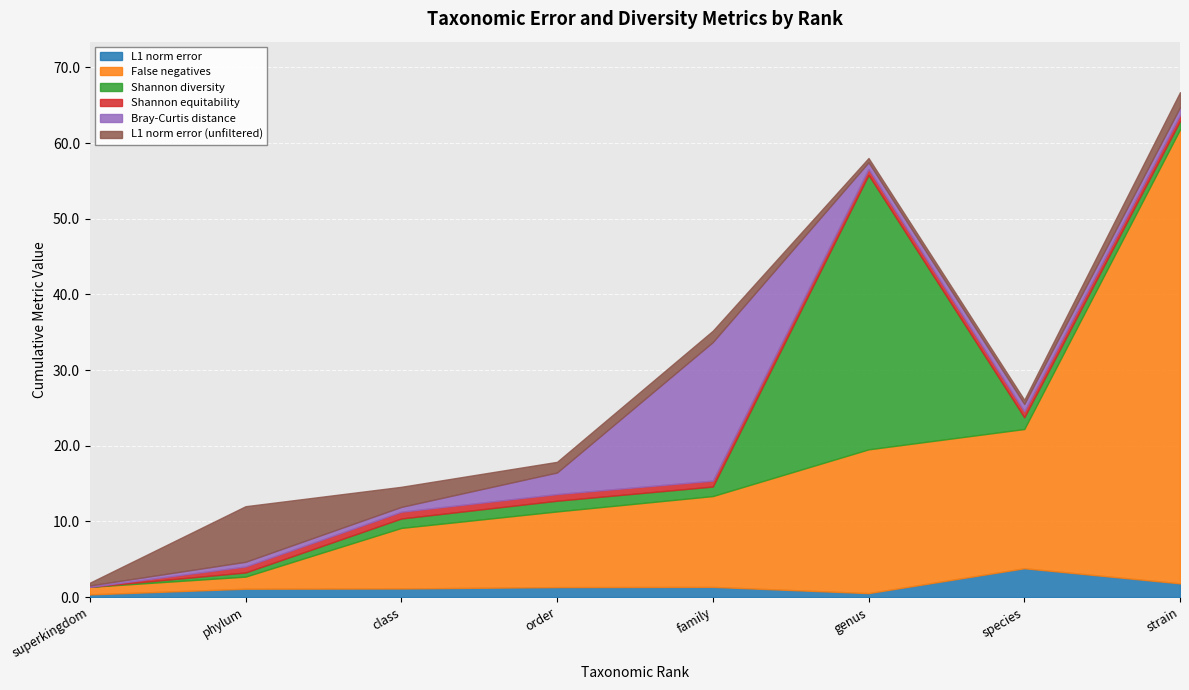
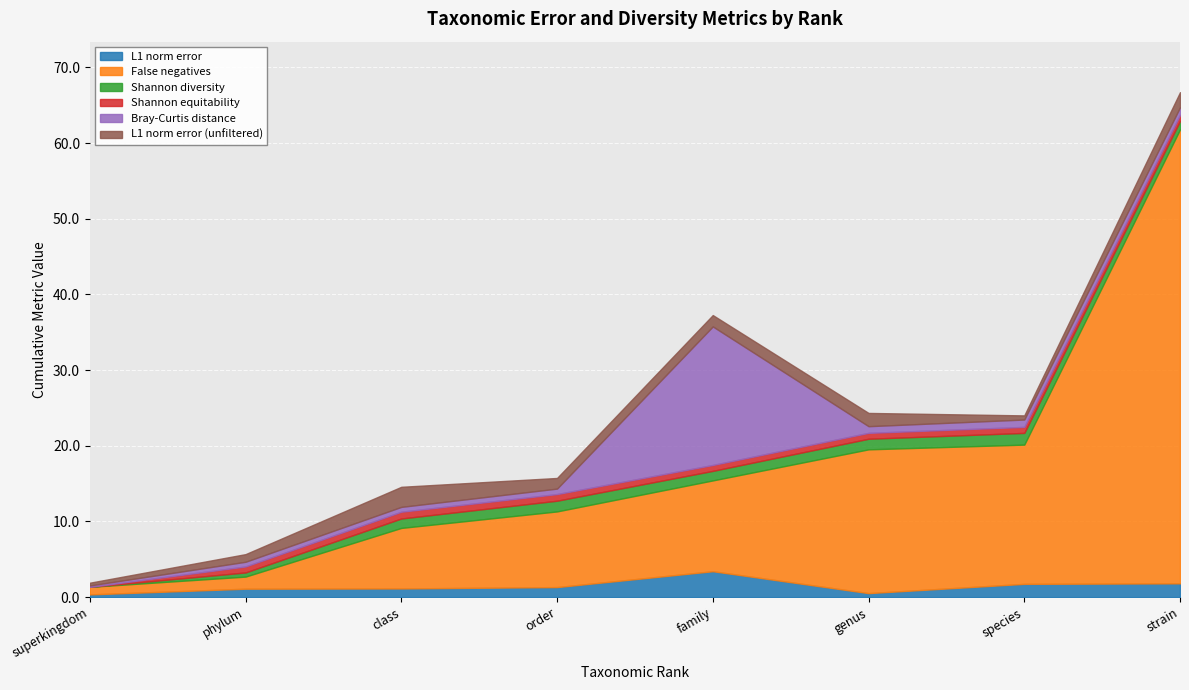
  {
    "L1 norm error": {
      "superkingdom": 0,
      "phylum": 1,
      "class": 1,
      "order": 1,
-     "family": 1,
+     "family": 3,
      "genus": 1,
-     "species": 4,
+     "species": 2,
      "strain": 2
    },
    "False negatives": {
      "phylum": 2,
      "class": 8,
      "order": 10,
      "family": 12,
      "genus": 19,
      "species": 18,
      "strain": 60
    },
    "Shannon diversity": {
      "phylum": 1,
      "class": 1,
      "order": 1,
      "family": 1,
-     "genus": 36,
+     "genus": 1,
      "species": 2,
      "strain": 1
    },
    "Shannon equitability": {
      "phylum": 1,
      "class": 1,
      "order": 1,
      "family": 1,
      "genus": 1,
      "species": 1,
      "strain": 1
    },
    "Bray-Curtis distance": {
      "phylum": 1,
      "class": 1,
-     "order": 3,
+     "order": 1,
      "family": 18,
      "genus": 1,
      "species": 1,
      "strain": 1
    },
    "L1 norm error (unfiltered)": {
      "superkingdom": 0,
-     "phylum": 7,
+     "phylum": 1,
      "class": 3,
      "order": 1,
      "family": 2,
-     "genus": 1,
+     "genus": 2,
      "species": 1,
      "strain": 2
    }
  }
